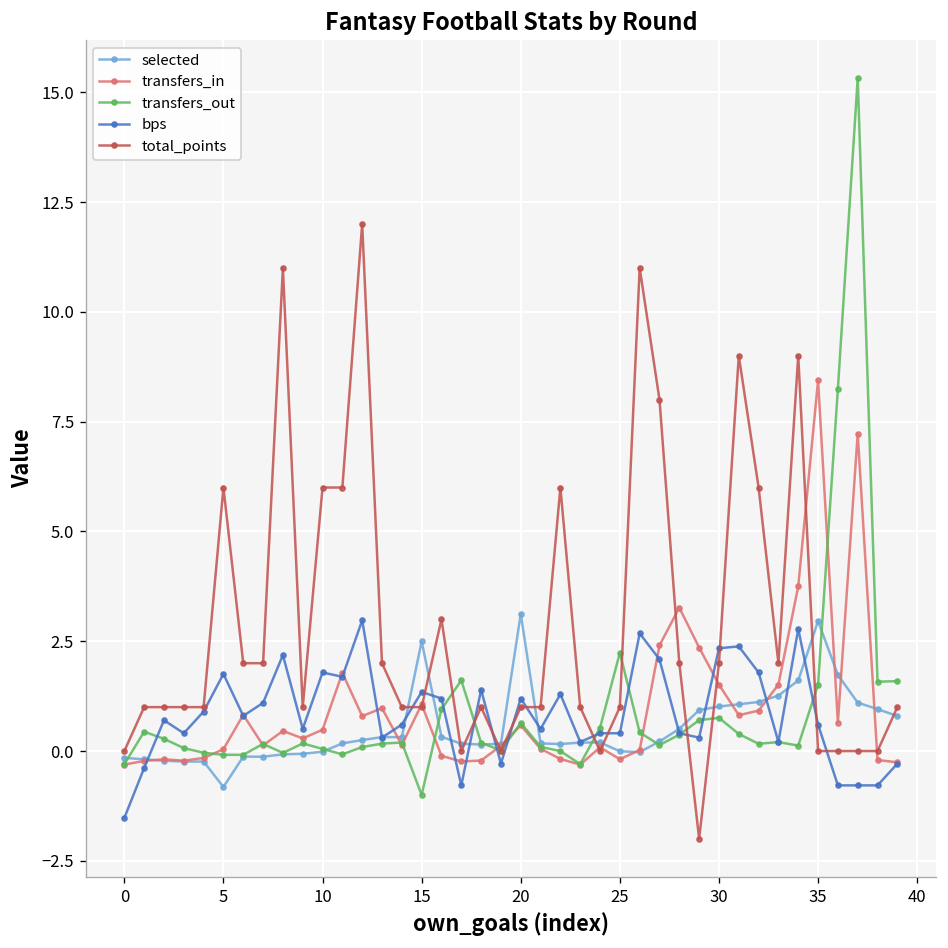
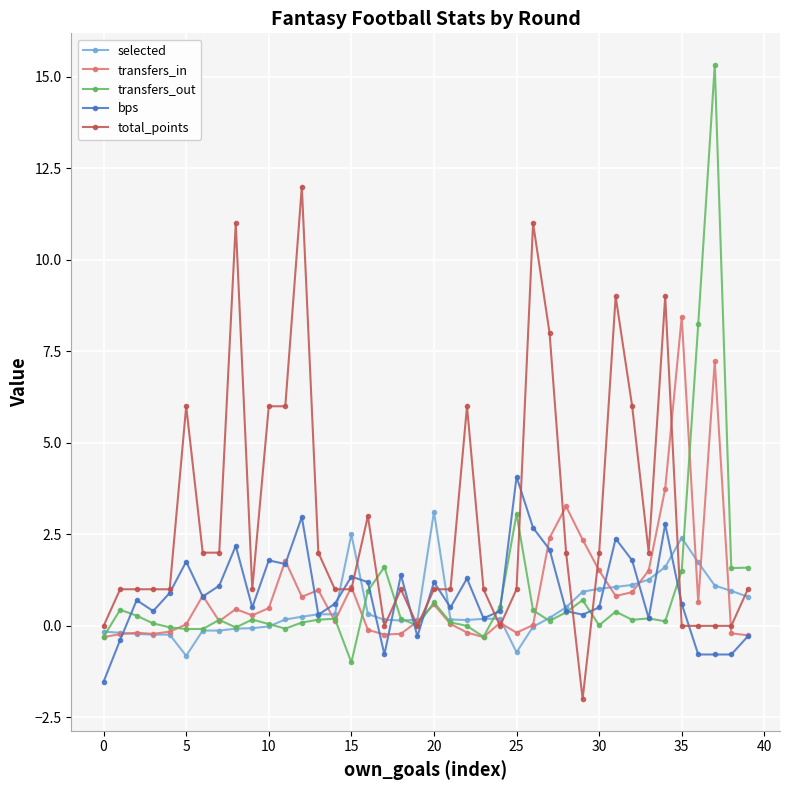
  {
    "selected": {
      "0": -0.2,
      "5": -0.8,
      "15": 2.5,
      "20": 3.1,
-     "25": 0.0,
+     "25": -0.7,
      "30": 1.0,
-     "35": 3.0
+     "35": 2.4
    },
    "transfers_out": {
      "5": -0.1,
      "15": -1.0,
-     "25": 2.2,
-     "30": 0.8,
+     "25": 3.1,
+     "30": 0.0,
      "35": 1.5
    },
    "bps": {
      "0": -1.5,
      "5": 1.8,
      "10": 1.8,
      "15": 1.3,
      "20": 1.2,
-     "25": 0.4,
-     "30": 2.3,
+     "25": 4.1,
+     "30": 0.5,
      "35": 0.6
    }
  }
